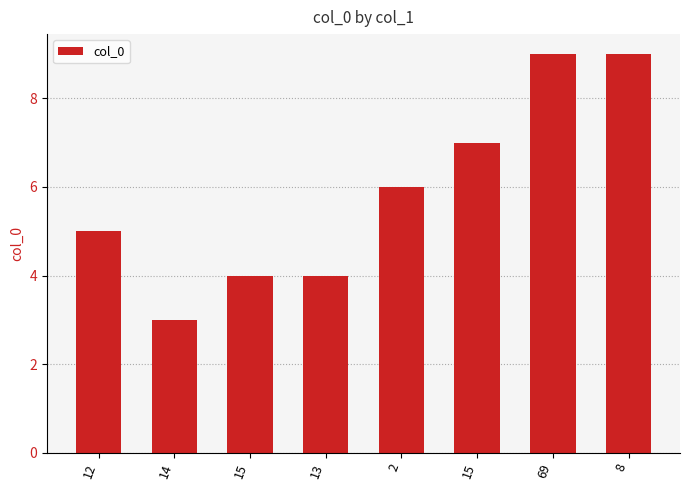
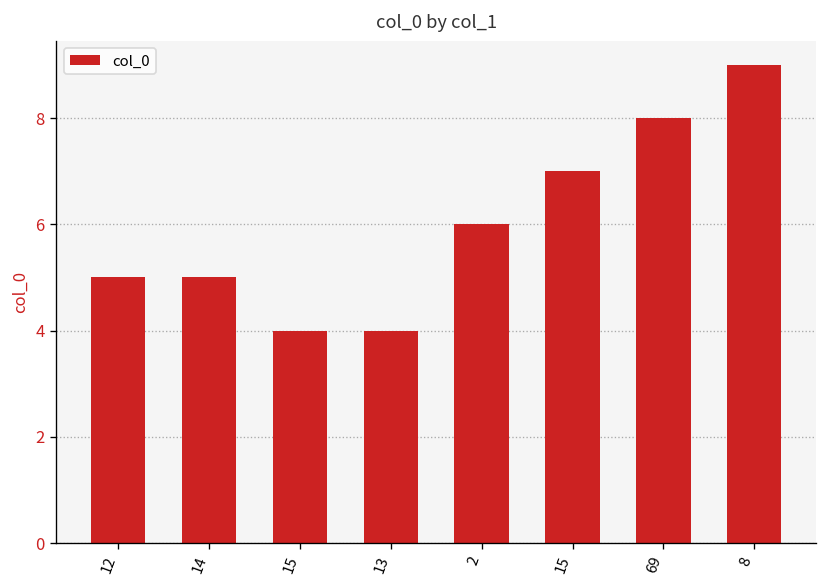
  {
    "12": 5,
-   "14": 3,
+   "14": 5,
    "13": 4,
    "2": 6,
-   "69": 9,
+   "69": 8,
    "8": 9
  }
